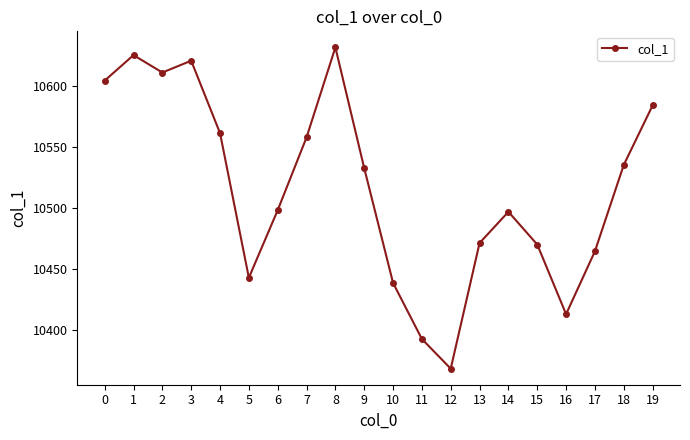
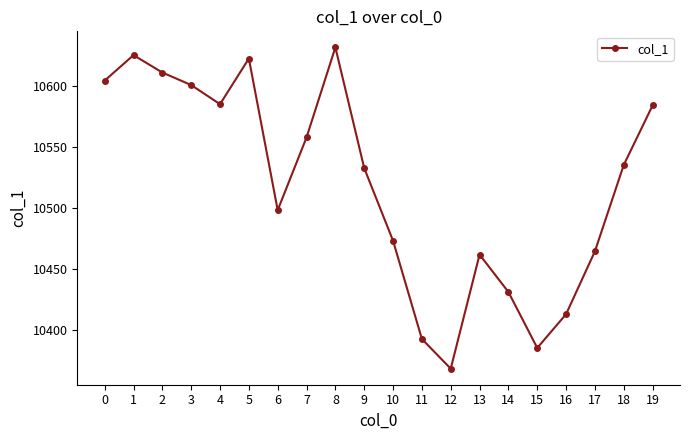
  {
    "0": 10605,
    "1": 10626,
    "2": 10611,
-   "3": 10621,
-   "4": 10562,
-   "5": 10443,
+   "3": 10601,
+   "4": 10585,
+   "5": 10623,
    "6": 10498,
    "7": 10558,
    "8": 10632,
    "9": 10533,
-   "10": 10439,
+   "10": 10473,
    "11": 10393,
    "12": 10368,
-   "13": 10471,
-   "14": 10497,
-   "15": 10470,
+   "13": 10462,
+   "14": 10431,
+   "15": 10385,
    "16": 10413,
    "17": 10465,
    "18": 10535,
    "19": 10584
  }
